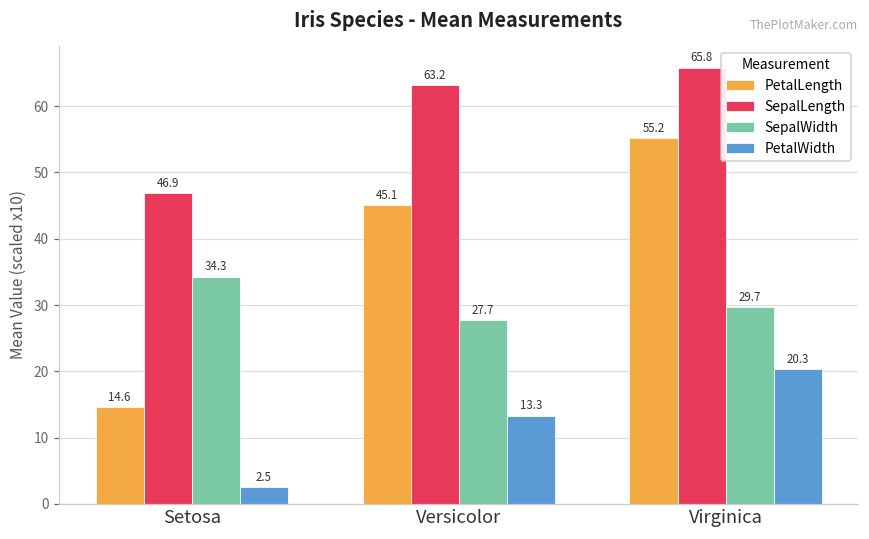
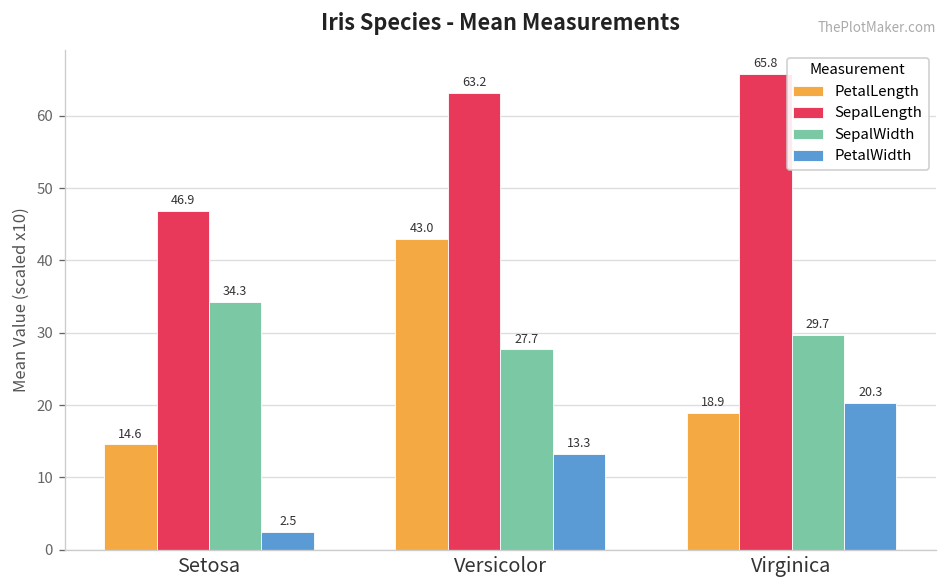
  {
    "PetalLength": {
      "Setosa": 14.6,
-     "Versicolor": 45.1,
-     "Virginica": 55.2
+     "Versicolor": 43.0,
+     "Virginica": 18.9
    },
    "SepalLength": {
      "Setosa": 46.9,
      "Versicolor": 63.2,
      "Virginica": 65.8
    },
    "SepalWidth": {
      "Setosa": 34.3,
      "Versicolor": 27.7,
      "Virginica": 29.7
    },
    "PetalWidth": {
      "Setosa": 2.5,
      "Versicolor": 13.3,
      "Virginica": 20.3
    }
  }
